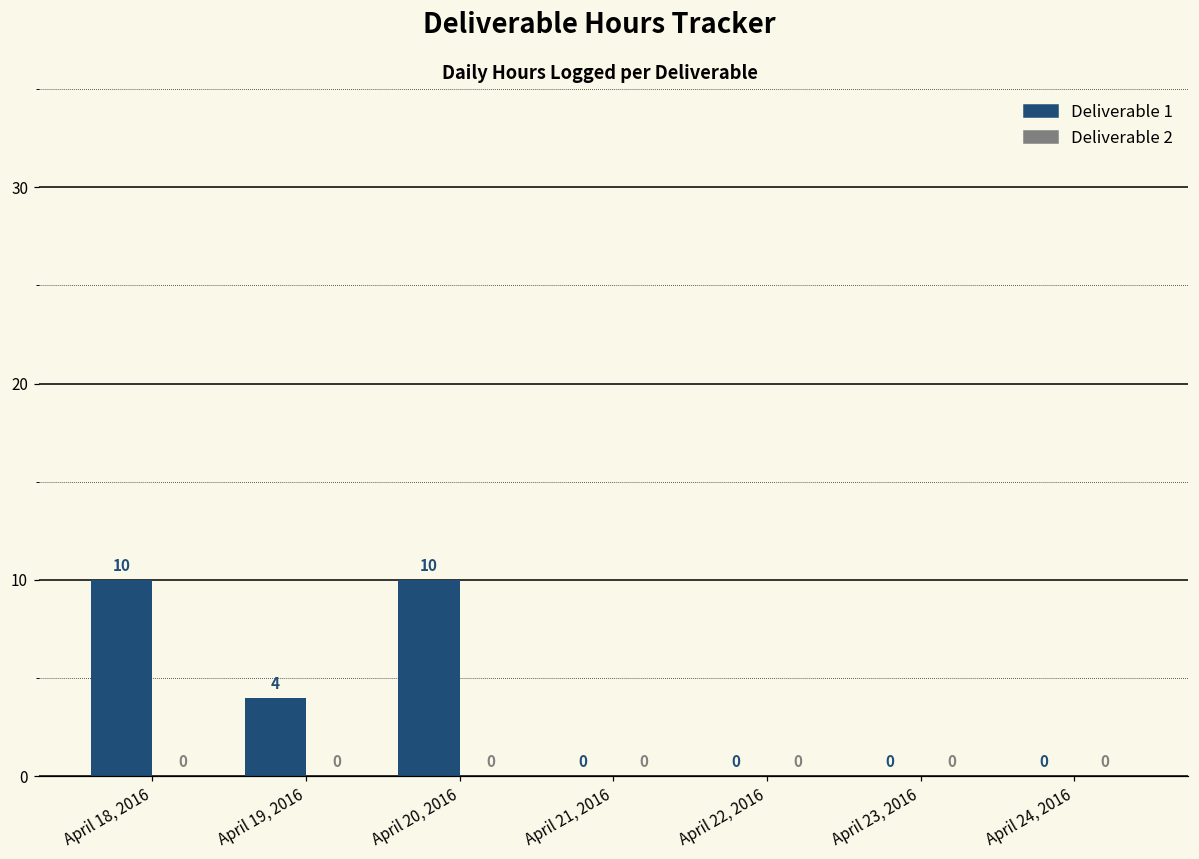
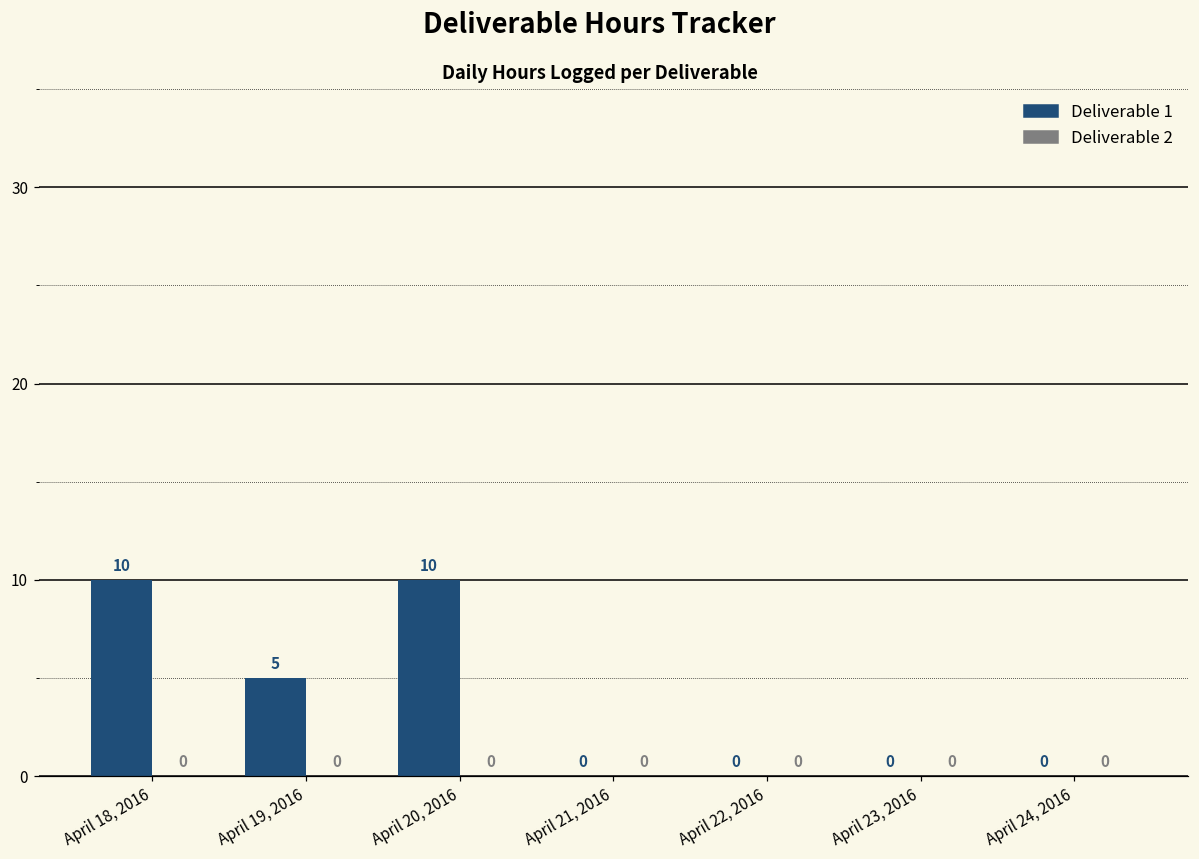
  {
    "Deliverable 1": {
      "April 18, 2016": 10,
-     "April 19, 2016": 4,
+     "April 19, 2016": 5,
      "April 20, 2016": 10,
      "April 21, 2016": 0,
      "April 22, 2016": 0,
      "April 23, 2016": 0,
      "April 24, 2016": 0
    },
    "Deliverable 2": {
      "April 18, 2016": 0,
      "April 19, 2016": 0,
      "April 20, 2016": 0,
      "April 21, 2016": 0,
      "April 22, 2016": 0,
      "April 23, 2016": 0,
      "April 24, 2016": 0
    }
  }
